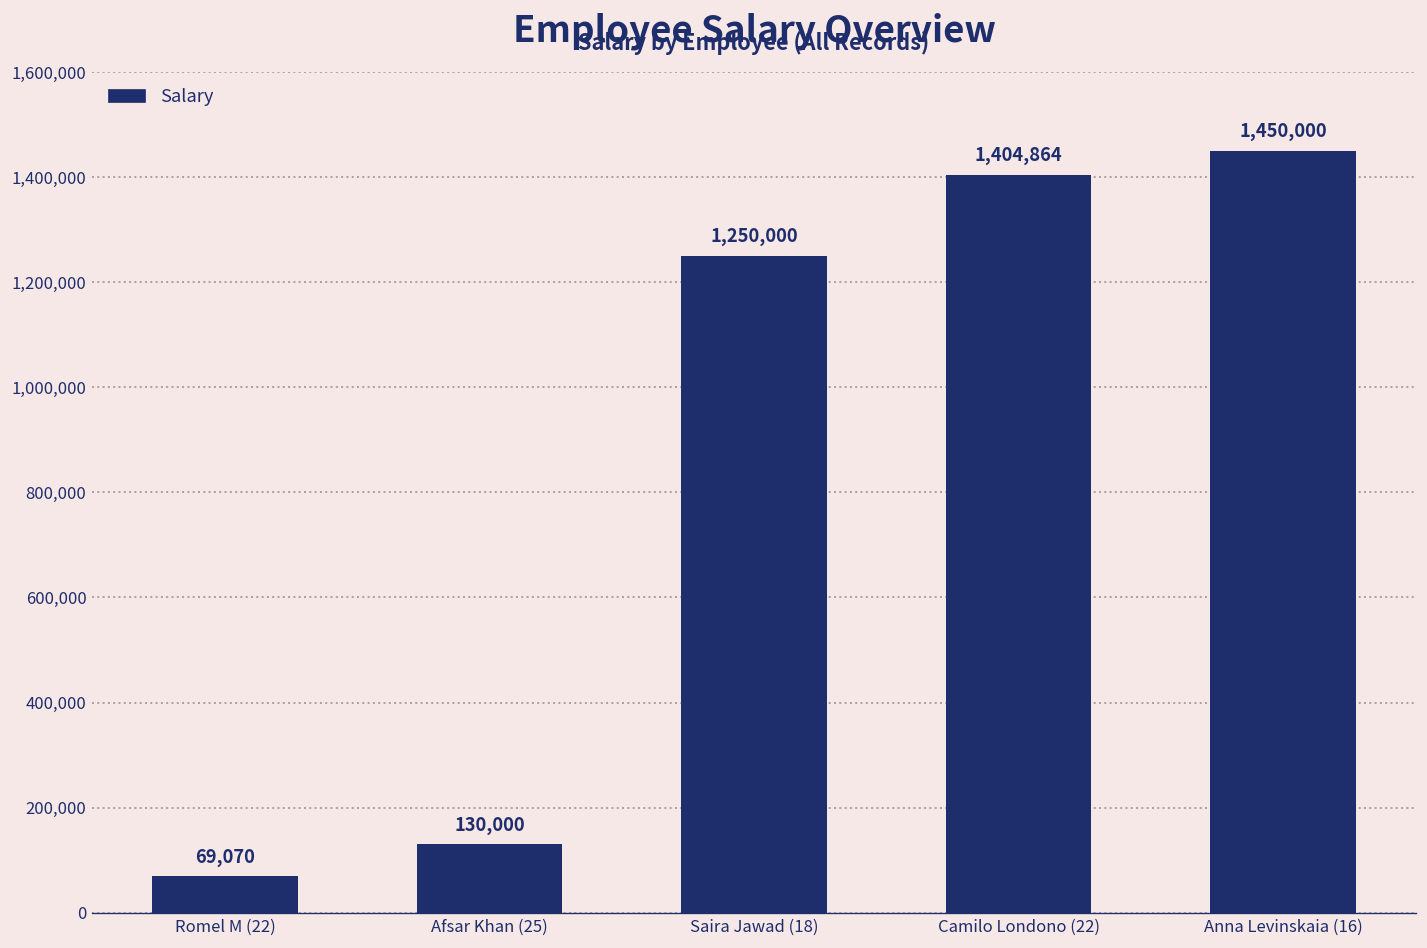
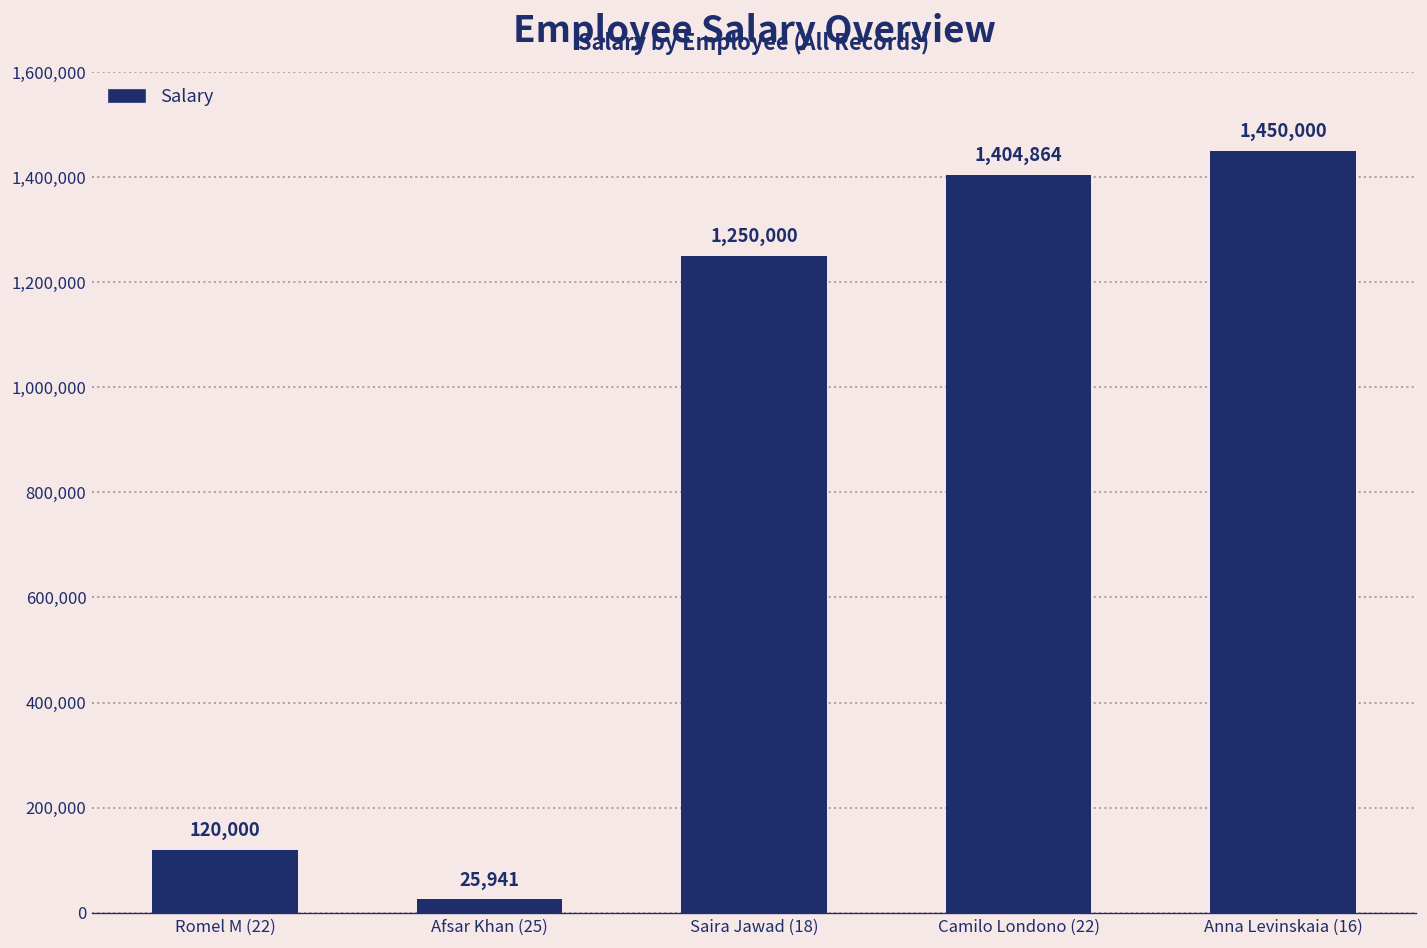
  {
-   "Romel M (22)": "69,070",
-   "Afsar Khan (25)": "130,000",
+   "Romel M (22)": "120,000",
+   "Afsar Khan (25)": "25,941",
    "Saira Jawad (18)": "1,250,000",
    "Camilo Londono (22)": "1,404,864",
    "Anna Levinskaia (16)": "1,450,000"
  }
